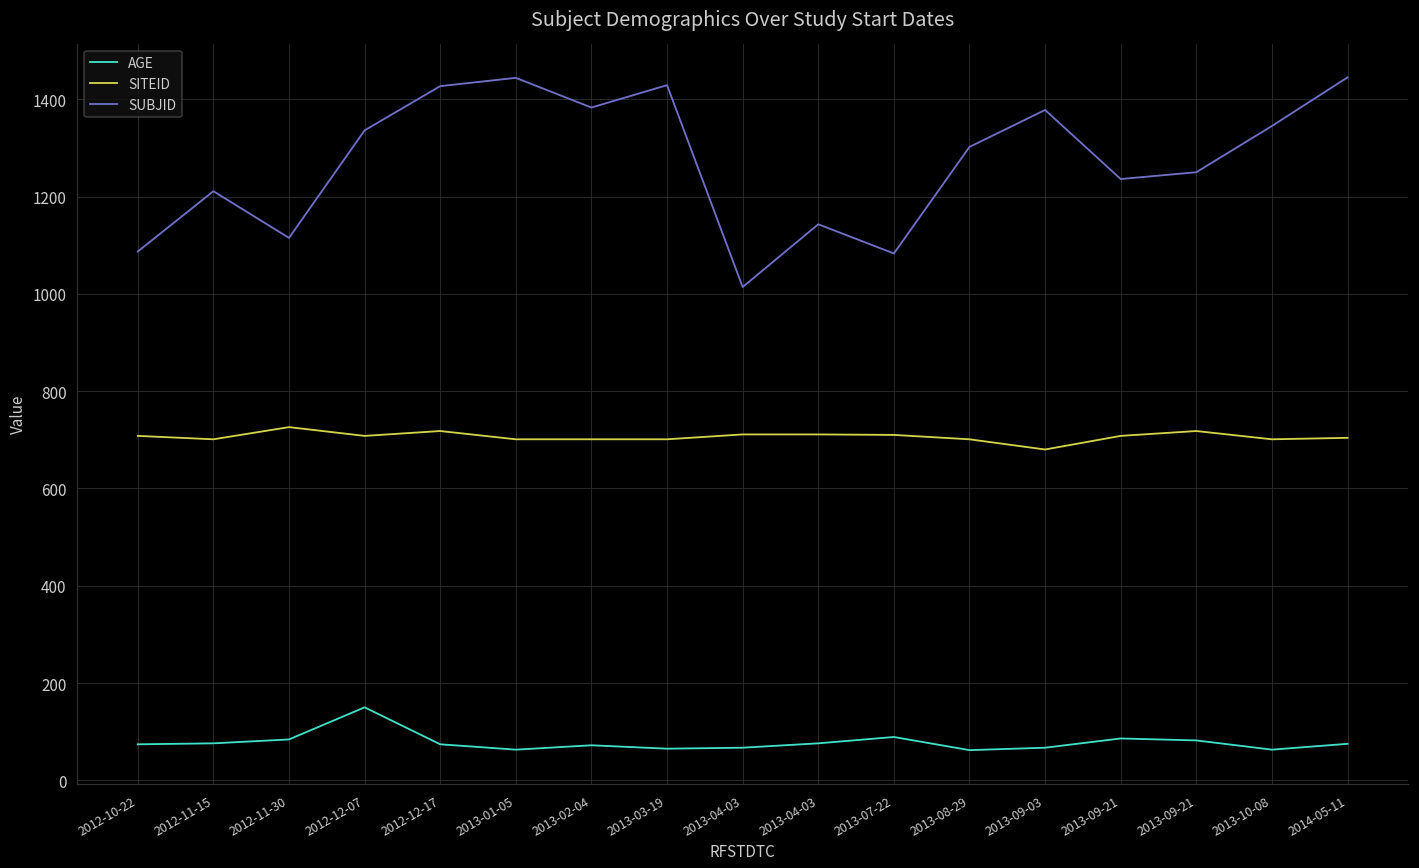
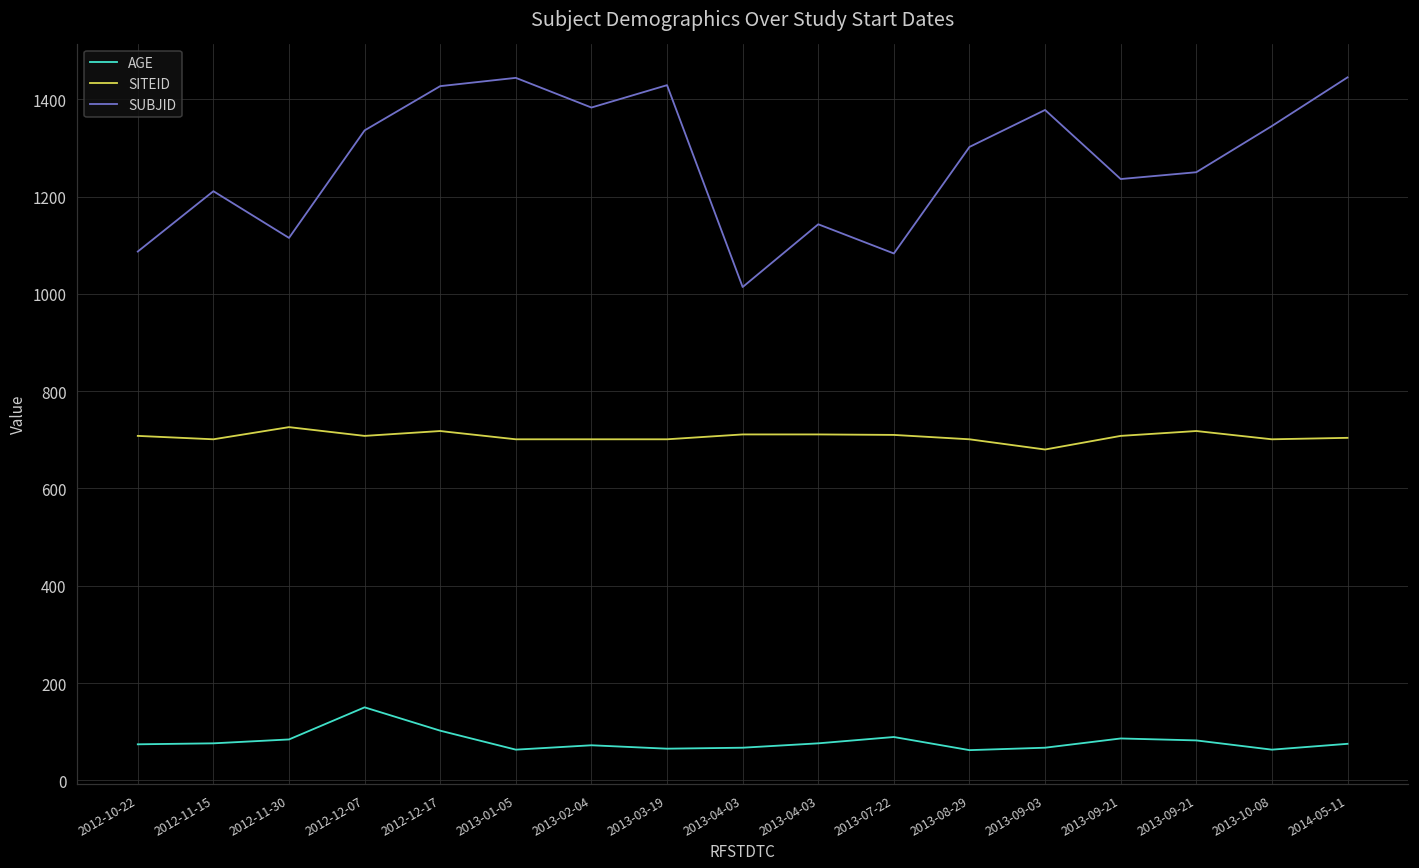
  {
    "AGE": {
      "2012-10-22": 70,
      "2012-11-15": 80,
      "2012-11-30": 80,
      "2012-12-07": 150,
-     "2012-12-17": 70,
+     "2012-12-17": 100,
      "2013-01-05": 60,
      "2013-02-04": 70,
      "2013-03-19": 70,
      "2013-07-22": 90,
      "2013-08-29": 60,
      "2013-09-03": 70,
      "2013-10-08": 60,
      "2014-05-11": 80
    },
    "SITEID": {
      "2012-10-22": 710,
      "2012-11-15": 700,
      "2012-11-30": 730,
      "2012-12-07": 710,
      "2012-12-17": 720,
      "2013-01-05": 700,
      "2013-02-04": 700,
      "2013-03-19": 700,
      "2013-07-22": 710,
      "2013-08-29": 700,
      "2013-09-03": 680,
      "2013-10-08": 700,
      "2014-05-11": 700
    },
    "SUBJID": {
      "2012-10-22": 1090,
      "2012-11-15": 1210,
      "2012-11-30": 1120,
      "2012-12-07": 1340,
      "2012-12-17": 1430,
      "2013-01-05": 1440,
      "2013-02-04": 1380,
      "2013-03-19": 1430,
      "2013-07-22": 1080,
      "2013-08-29": 1300,
      "2013-09-03": 1380,
      "2013-10-08": 1350,
      "2014-05-11": 1450
    }
  }
